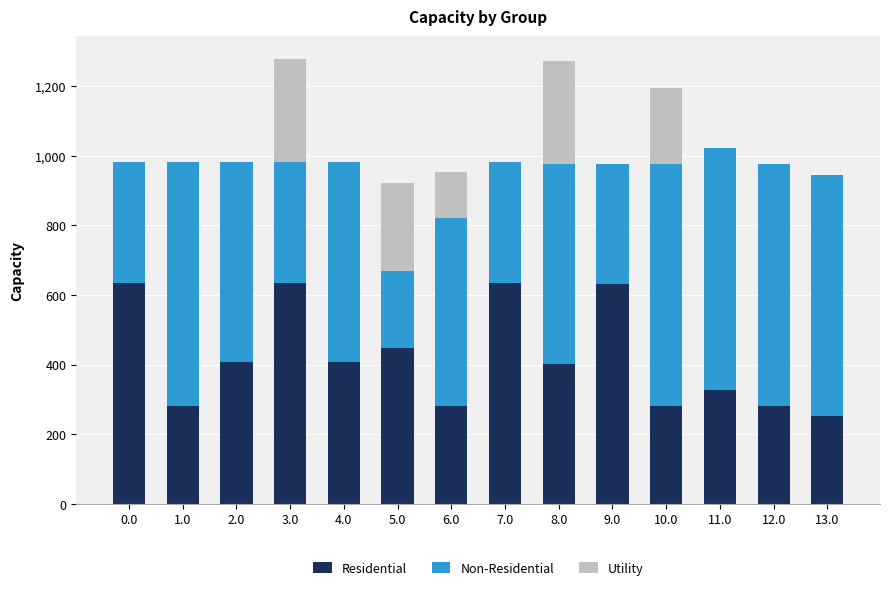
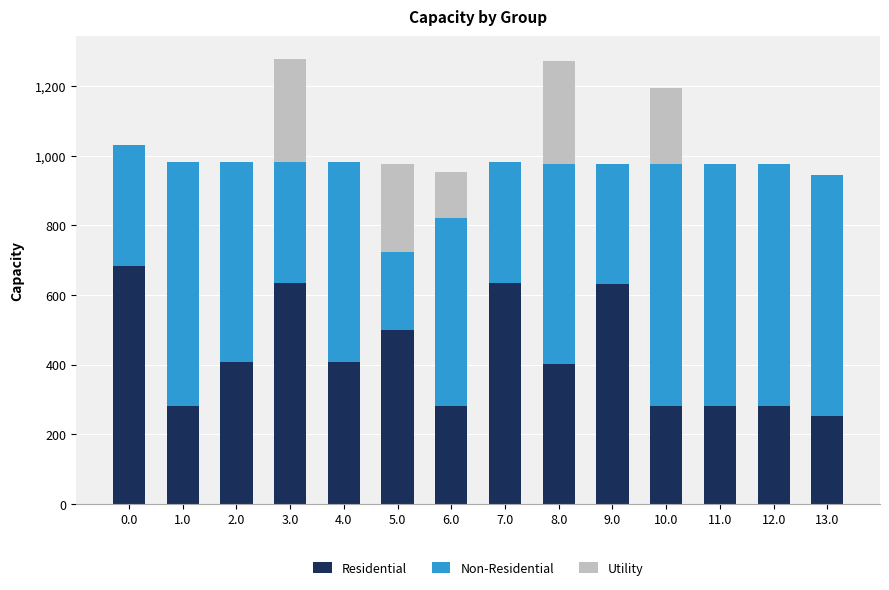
  {
    "Residential": {
-     "0.0": 630,
+     "0.0": 680,
      "1.0": 280,
      "2.0": 410,
      "3.0": 630,
      "4.0": 410,
-     "5.0": 450,
+     "5.0": 500,
      "6.0": 280,
      "7.0": 630,
      "8.0": 400,
      "9.0": 630,
      "10.0": 280,
-     "11.0": 330,
+     "11.0": 280,
      "12.0": 280,
      "13.0": 250
    },
    "Non-Residential": {
      "0.0": 350,
      "1.0": 700,
      "2.0": 570,
      "3.0": 350,
      "4.0": 570,
      "5.0": 220,
      "6.0": 540,
      "7.0": 350,
      "8.0": 570,
      "9.0": 340,
      "10.0": 690,
      "11.0": 690,
      "12.0": 690,
      "13.0": 690
    },
    "Utility": {
      "0.0": 0,
      "1.0": 0,
      "2.0": 0,
      "3.0": 300,
      "4.0": 0,
      "5.0": 250,
      "6.0": 130,
      "7.0": 0,
      "8.0": 300,
      "9.0": 0,
      "10.0": 220,
      "11.0": 0,
      "12.0": 0,
      "13.0": 0
    }
  }
